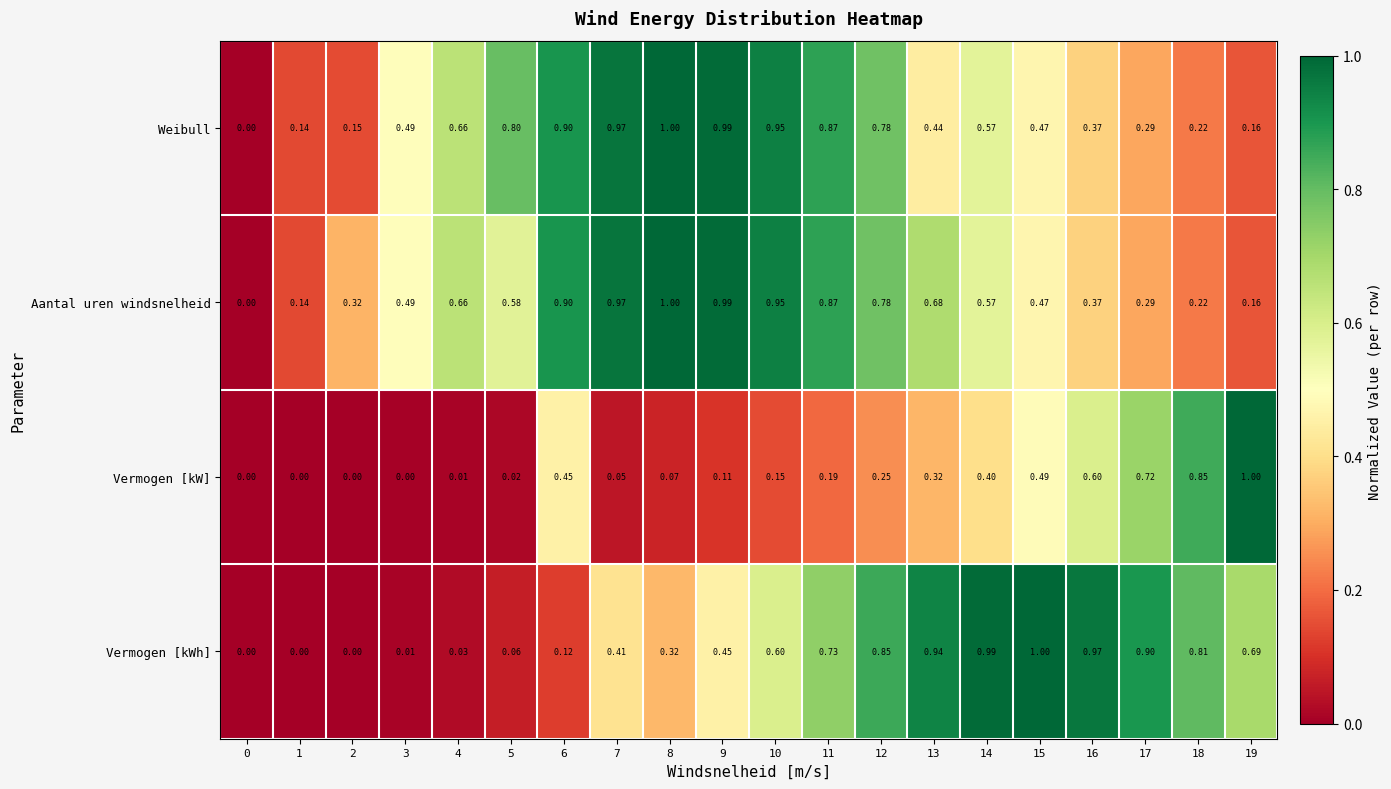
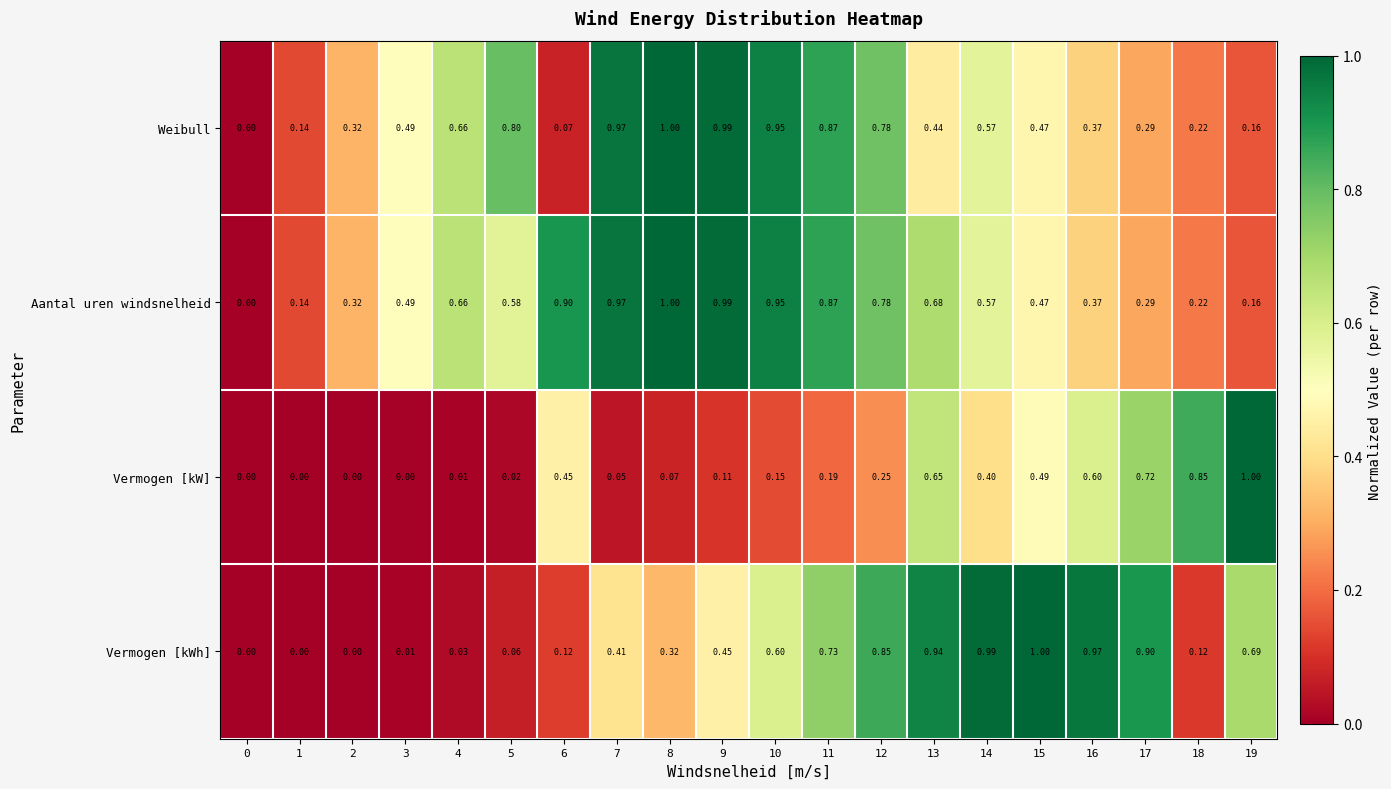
  {
    "Weibull": {
      "0": 0.00,
      "1": 0.14,
-     "2": 0.15,
+     "2": 0.32,
      "3": 0.49,
      "4": 0.66,
      "5": 0.80,
-     "6": 0.90,
+     "6": 0.07,
      "7": 0.97,
      "8": 1.00,
      "9": 0.99,
      "10": 0.95,
      "11": 0.87,
      "12": 0.78,
      "13": 0.44,
      "14": 0.57,
      "15": 0.47,
      "16": 0.37,
      "17": 0.29,
      "18": 0.22,
      "19": 0.16
    },
    "Aantal uren windsnelheid": {
      "0": 0.00,
      "1": 0.14,
      "2": 0.32,
      "3": 0.49,
      "4": 0.66,
      "5": 0.58,
      "6": 0.90,
      "7": 0.97,
      "8": 1.00,
      "9": 0.99,
      "10": 0.95,
      "11": 0.87,
      "12": 0.78,
      "13": 0.68,
      "14": 0.57,
      "15": 0.47,
      "16": 0.37,
      "17": 0.29,
      "18": 0.22,
      "19": 0.16
    },
    "Vermogen [kW]": {
      "0": 0.00,
      "1": 0.00,
      "2": 0.00,
      "3": 0.00,
      "4": 0.01,
      "5": 0.02,
      "6": 0.45,
      "7": 0.05,
      "8": 0.07,
      "9": 0.11,
      "10": 0.15,
      "11": 0.19,
      "12": 0.25,
-     "13": 0.32,
+     "13": 0.65,
      "14": 0.40,
      "15": 0.49,
      "16": 0.60,
      "17": 0.72,
      "18": 0.85,
      "19": 1.00
    },
    "Vermogen [kWh]": {
      "0": 0.00,
      "1": 0.00,
      "2": 0.00,
      "3": 0.01,
      "4": 0.03,
      "5": 0.06,
      "6": 0.12,
      "7": 0.41,
      "8": 0.32,
      "9": 0.45,
      "10": 0.60,
      "11": 0.73,
      "12": 0.85,
      "13": 0.94,
      "14": 0.99,
      "15": 1.00,
      "16": 0.97,
      "17": 0.90,
-     "18": 0.81,
+     "18": 0.12,
      "19": 0.69
    }
  }
